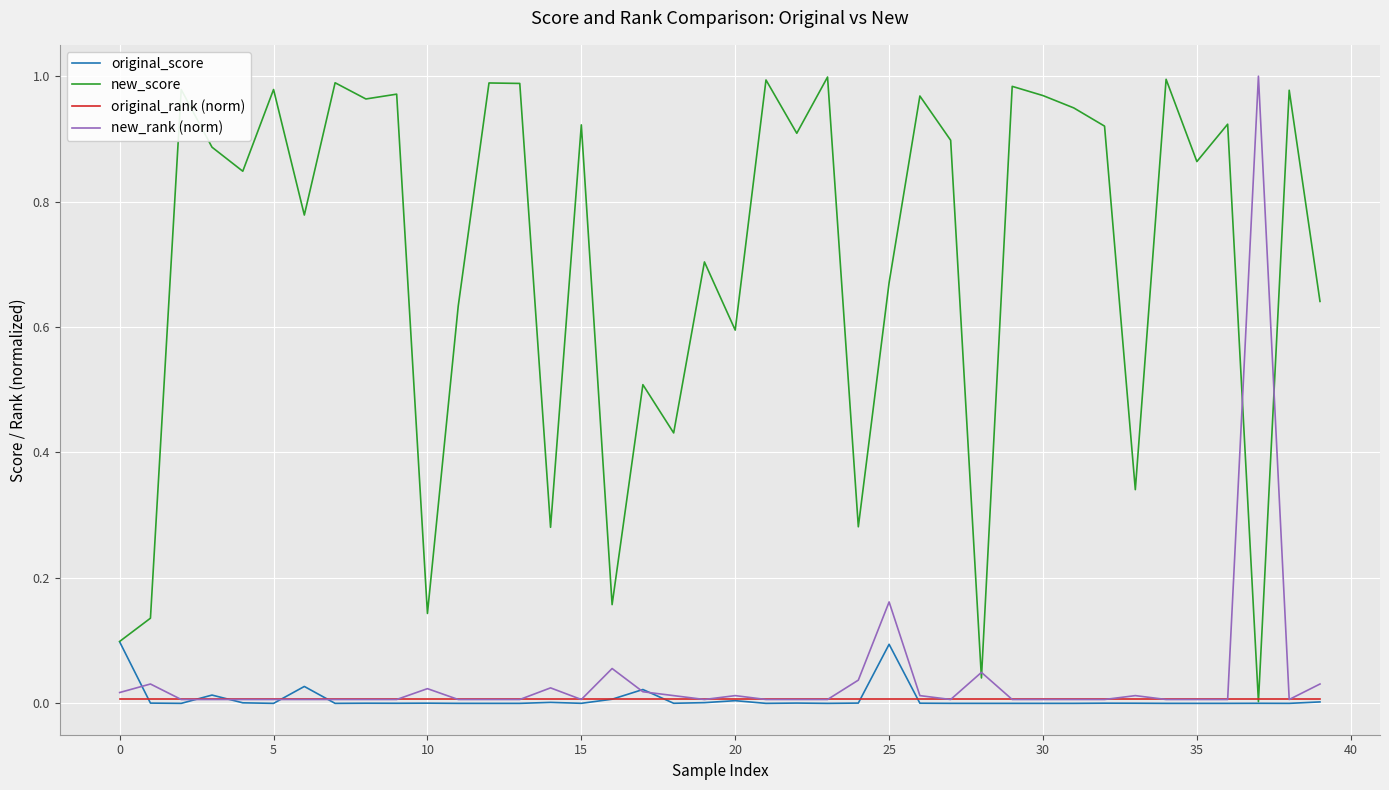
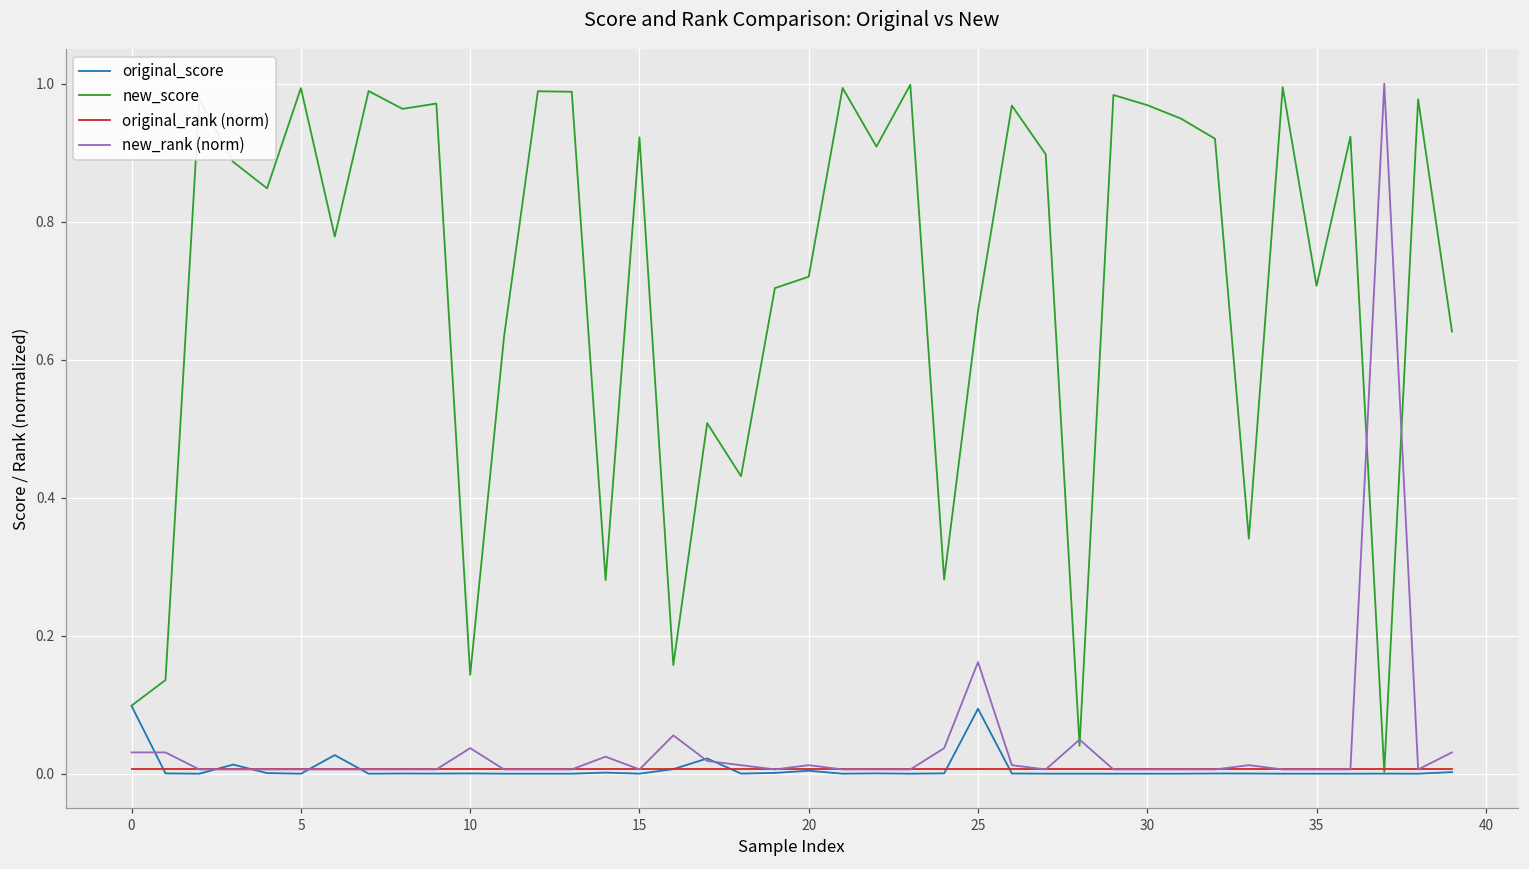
  {
    "original_score": {
      "5": 0.00,
      "10": 0.00,
      "15": 0.00,
      "25": 0.09,
      "30": 0.00,
      "35": 0.00
    },
    "new_score": {
-     "5": 0.98,
+     "5": 0.99,
      "10": 0.14,
      "15": 0.92,
-     "20": 0.60,
+     "20": 0.72,
      "25": 0.67,
      "30": 0.97,
-     "35": 0.86
+     "35": 0.71
    },
    "original_rank (norm)": {
      "0": 0.01,
      "10": 0.01,
      "25": 0.01
    },
    "new_rank (norm)": {
-     "0": 0.02,
-     "10": 0.02,
+     "0": 0.03,
+     "10": 0.04,
      "20": 0.01,
      "25": 0.16
    }
  }
